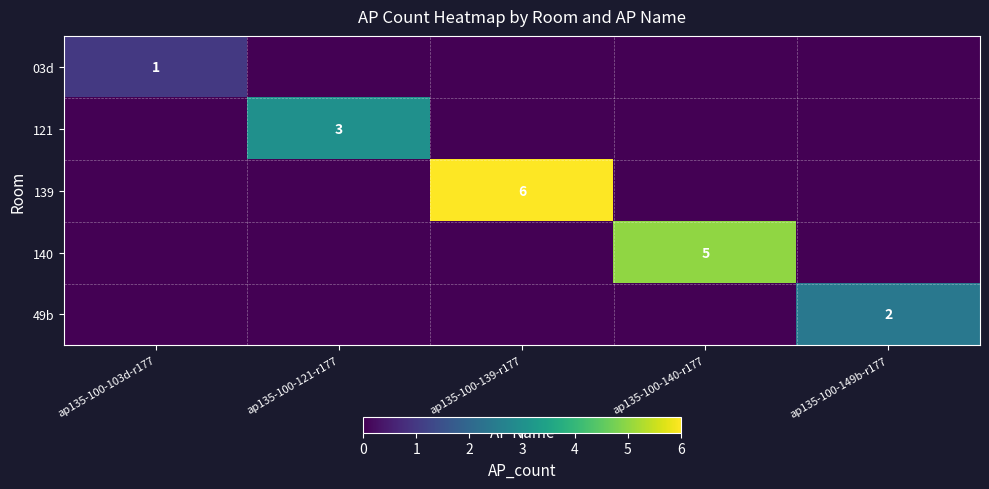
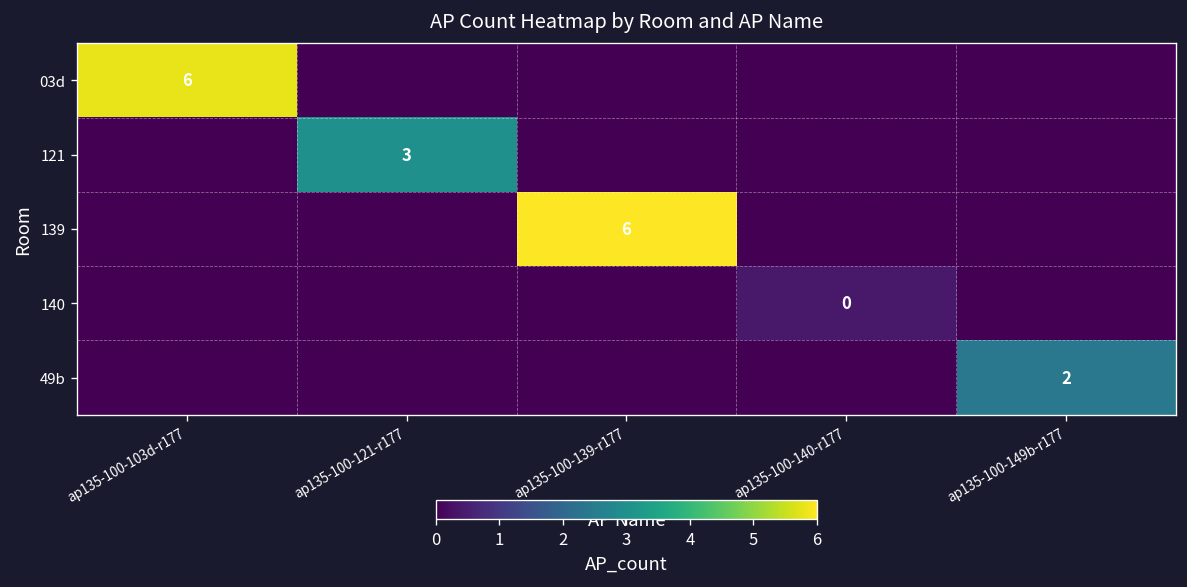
  {
    "03d": {
-     "ap135-100-103d-r177": 1
+     "ap135-100-103d-r177": 6
    },
    "121": {
      "ap135-100-121-r177": 3
    },
    "139": {
      "ap135-100-139-r177": 6
    },
    "140": {
-     "ap135-100-140-r177": 5
+     "ap135-100-140-r177": 0
    },
    "49b": {
      "ap135-100-149b-r177": 2
    }
  }
